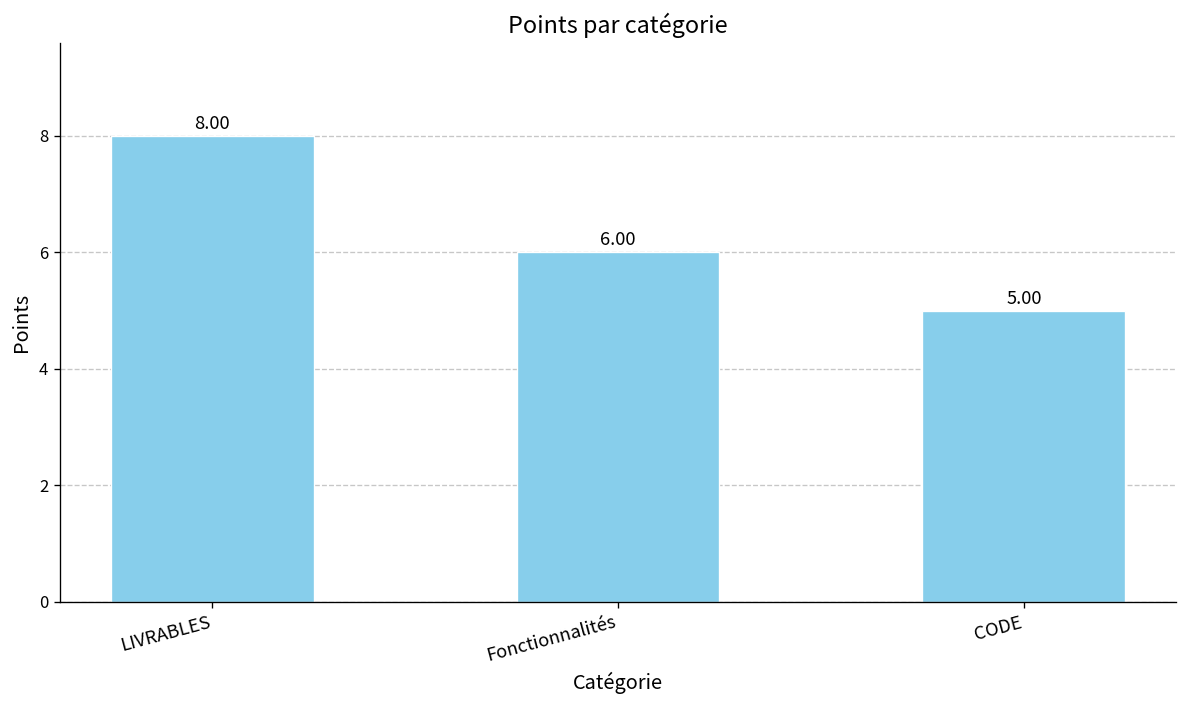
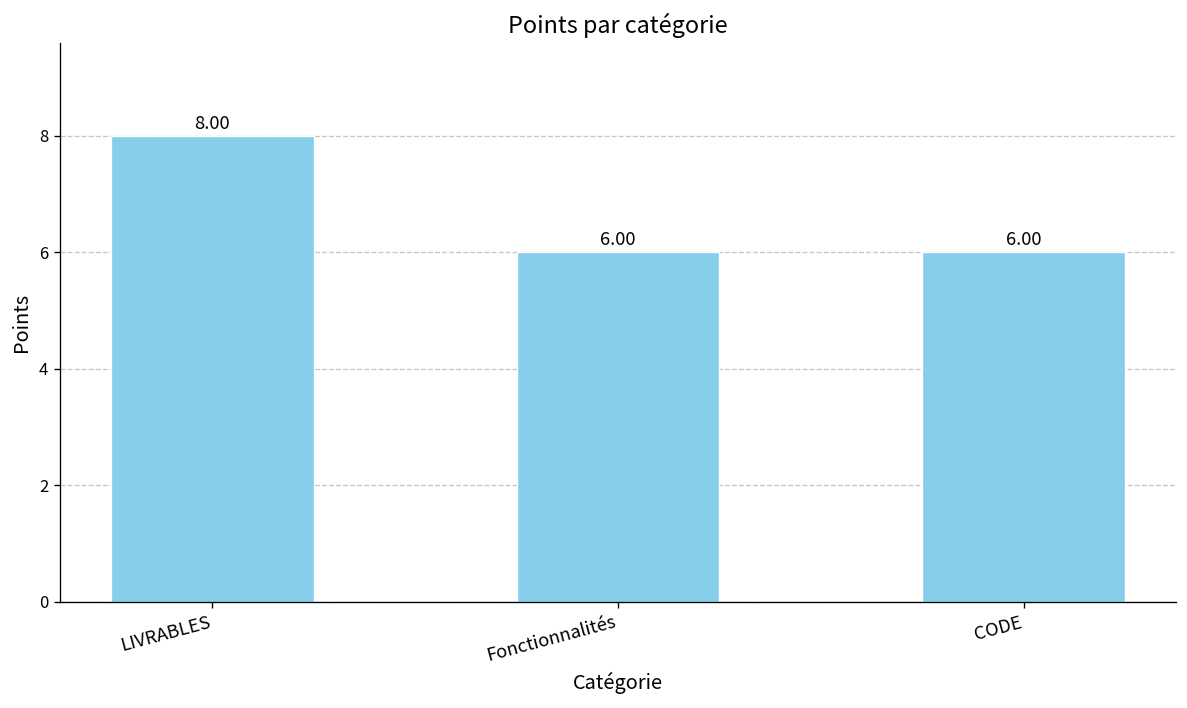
  {
    "LIVRABLES": 8.00,
    "Fonctionnalités": 6.00,
-   "CODE": 5.00
+   "CODE": 6.00
  }
